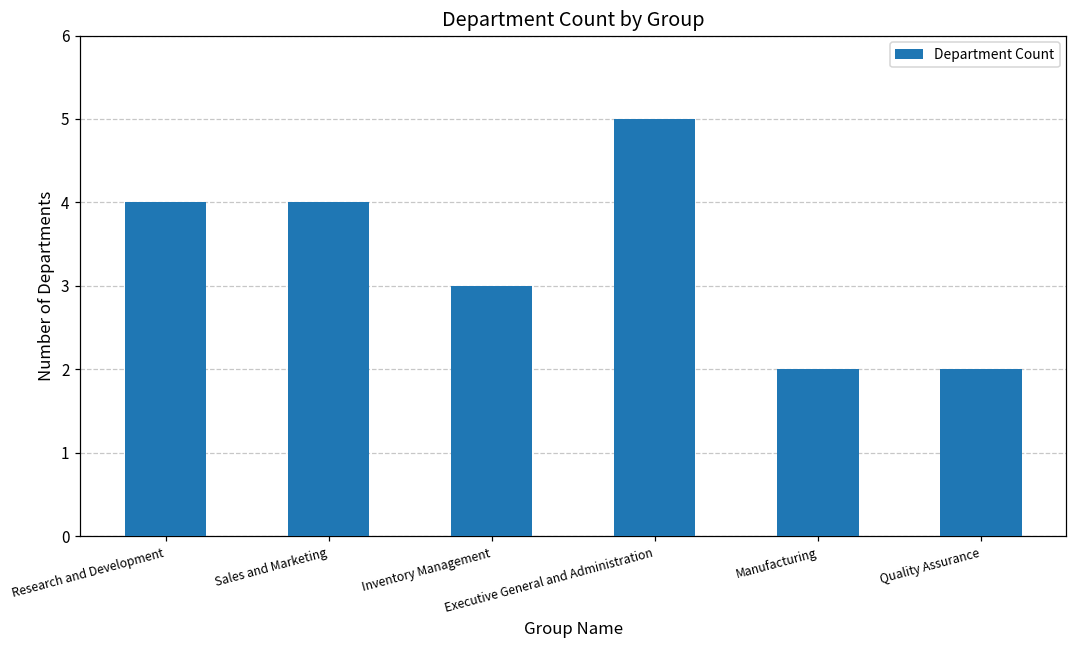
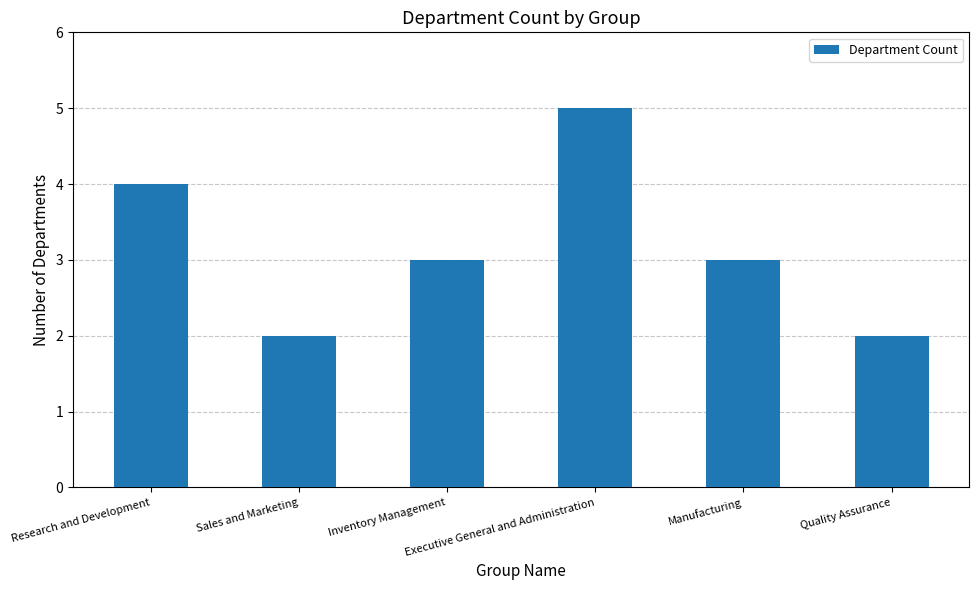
  {
    "Research and Development": 4,
-   "Sales and Marketing": 4,
+   "Sales and Marketing": 2,
    "Inventory Management": 3,
    "Executive General and Administration": 5,
-   "Manufacturing": 2,
+   "Manufacturing": 3,
    "Quality Assurance": 2
  }
